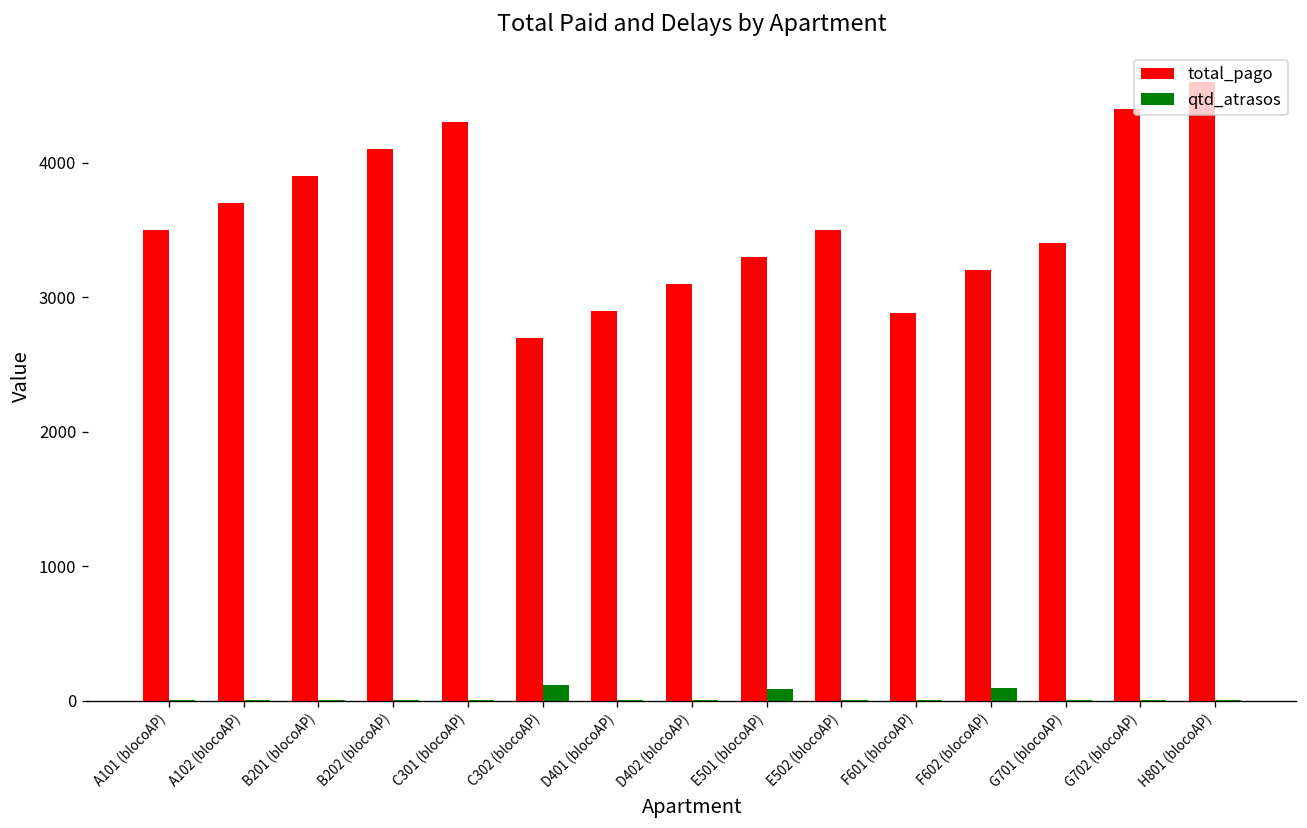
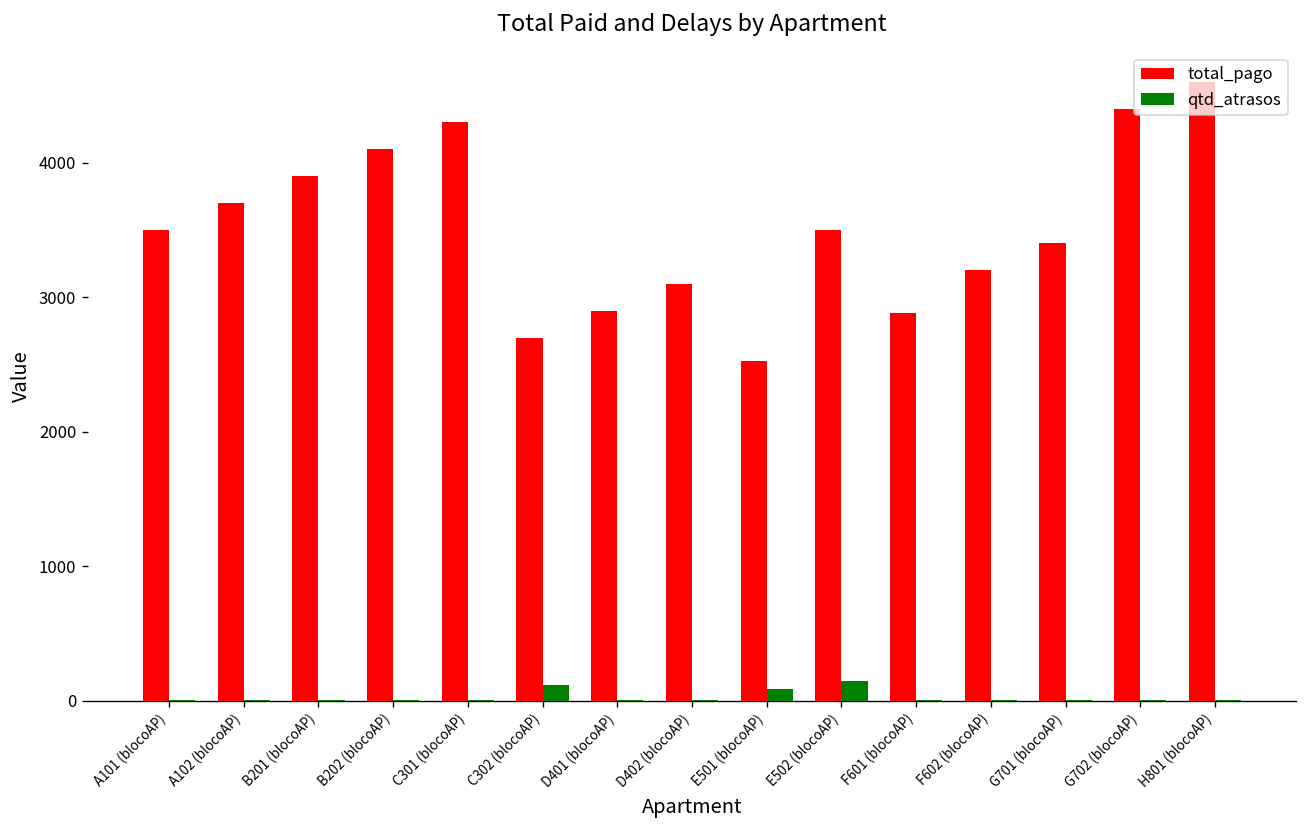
  {
    "total_pago": {
      "A101 (blocoAP)": 3500,
      "A102 (blocoAP)": 3700,
      "B201 (blocoAP)": 3900,
      "B202 (blocoAP)": 4100,
      "C301 (blocoAP)": 4300,
      "C302 (blocoAP)": 2700,
      "D401 (blocoAP)": 2900,
      "D402 (blocoAP)": 3100,
-     "E501 (blocoAP)": 3300,
+     "E501 (blocoAP)": 2520,
      "E502 (blocoAP)": 3500,
      "F601 (blocoAP)": 2890,
      "F602 (blocoAP)": 3200,
      "G701 (blocoAP)": 3400,
      "G702 (blocoAP)": 4400
    },
    "qtd_atrasos": {
      "C302 (blocoAP)": 110,
      "E501 (blocoAP)": 80,
-     "E502 (blocoAP)": 0,
-     "F602 (blocoAP)": 100
+     "E502 (blocoAP)": 150,
+     "F602 (blocoAP)": 0
    }
  }
